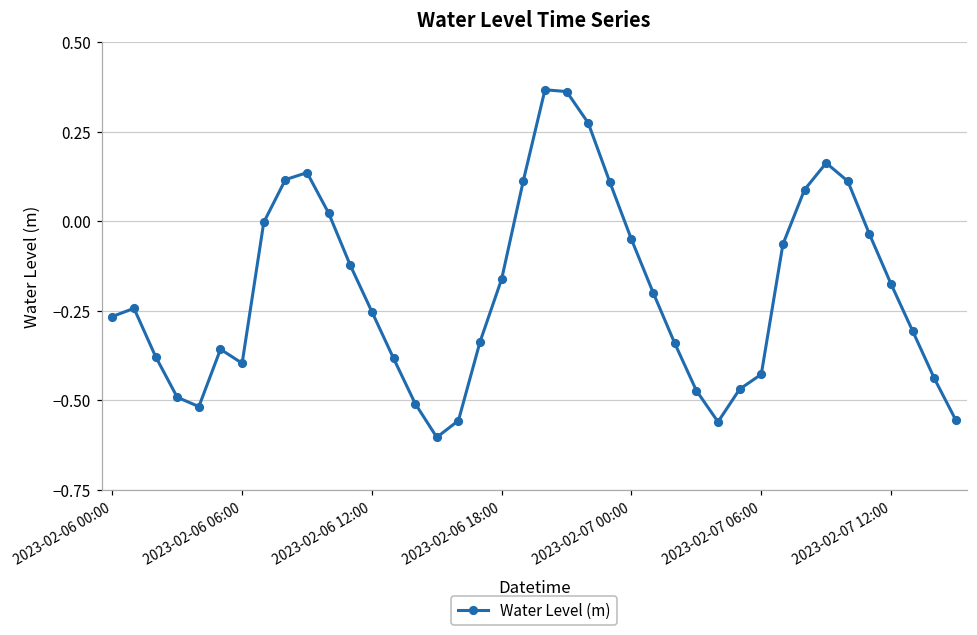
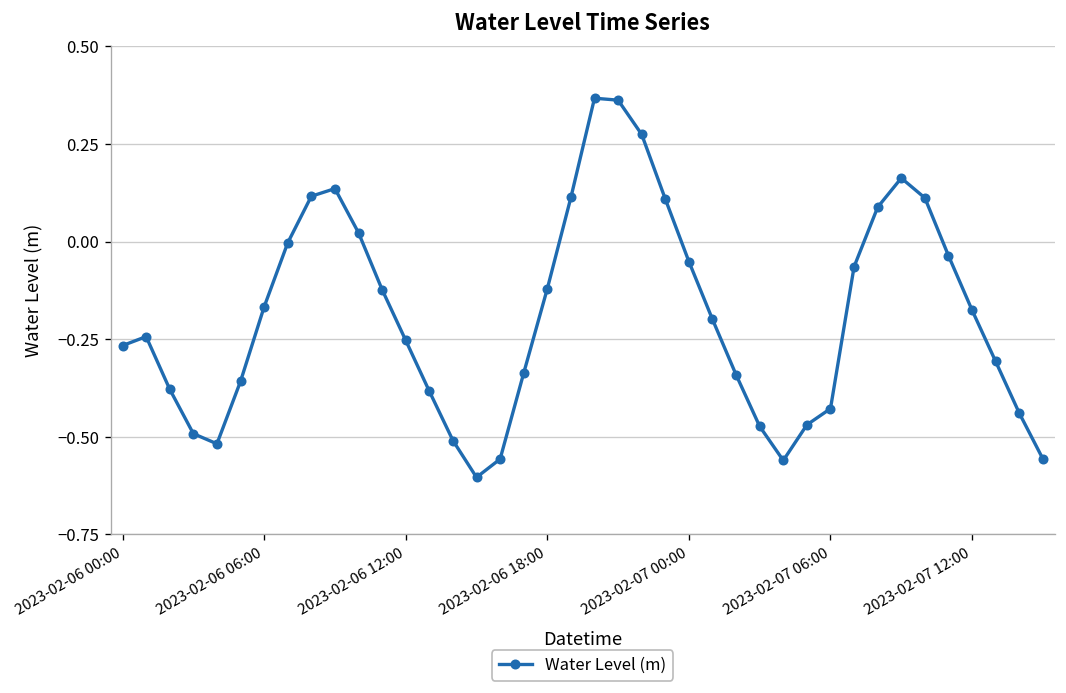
  {
    "2023-02-06 00:00": -0.27,
-   "2023-02-06 06:00": -0.40,
+   "2023-02-06 06:00": -0.17,
    "2023-02-06 12:00": -0.25,
-   "2023-02-06 18:00": -0.16,
+   "2023-02-06 18:00": -0.12,
    "2023-02-07 00:00": -0.05,
    "2023-02-07 06:00": -0.43,
    "2023-02-07 12:00": -0.18
  }
